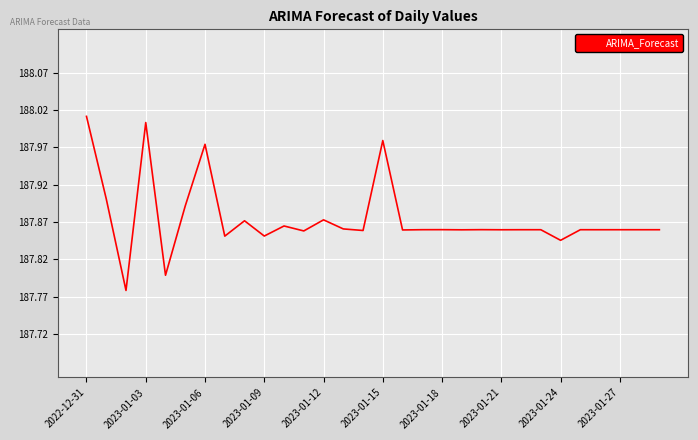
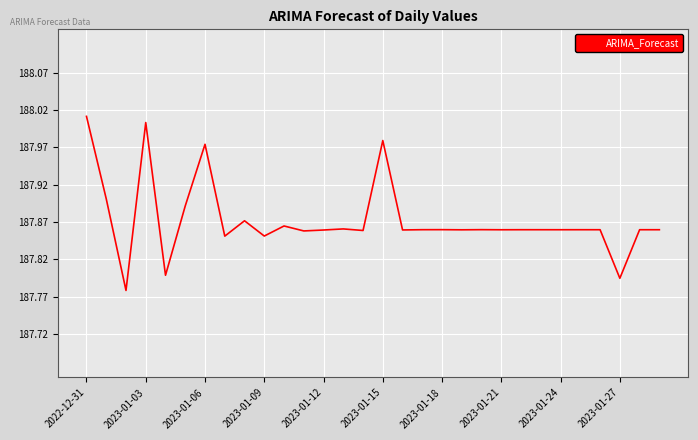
  {
    "2022-12-31": 188.01,
    "2023-01-03": 188.00,
    "2023-01-06": 187.97,
    "2023-01-09": 187.85,
-   "2023-01-12": 187.87,
+   "2023-01-12": 187.86,
    "2023-01-15": 187.98,
    "2023-01-18": 187.86,
    "2023-01-21": 187.86,
-   "2023-01-24": 187.84,
-   "2023-01-27": 187.86
+   "2023-01-24": 187.86,
+   "2023-01-27": 187.79
  }
